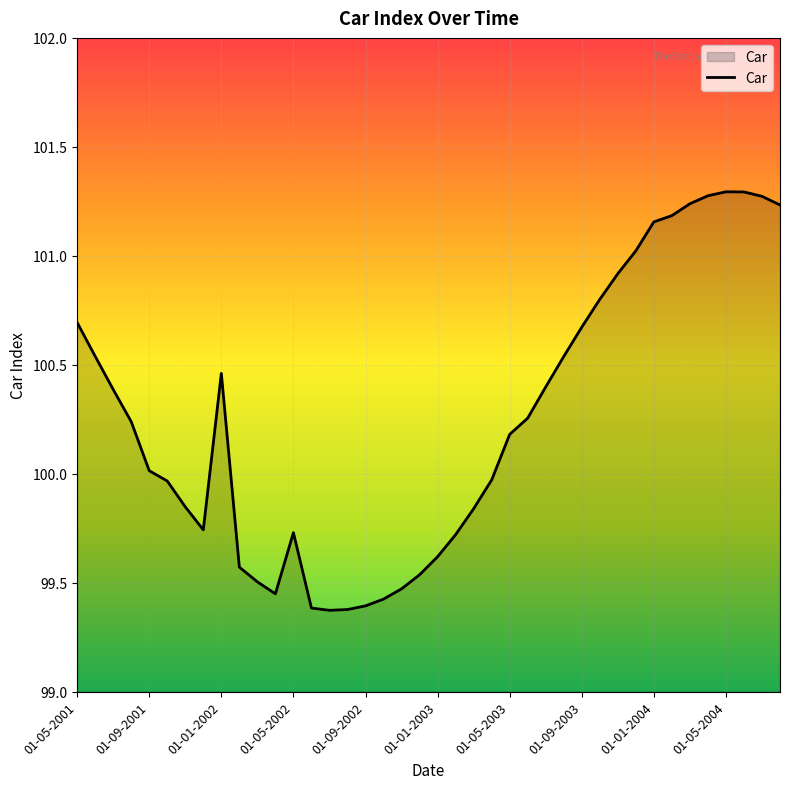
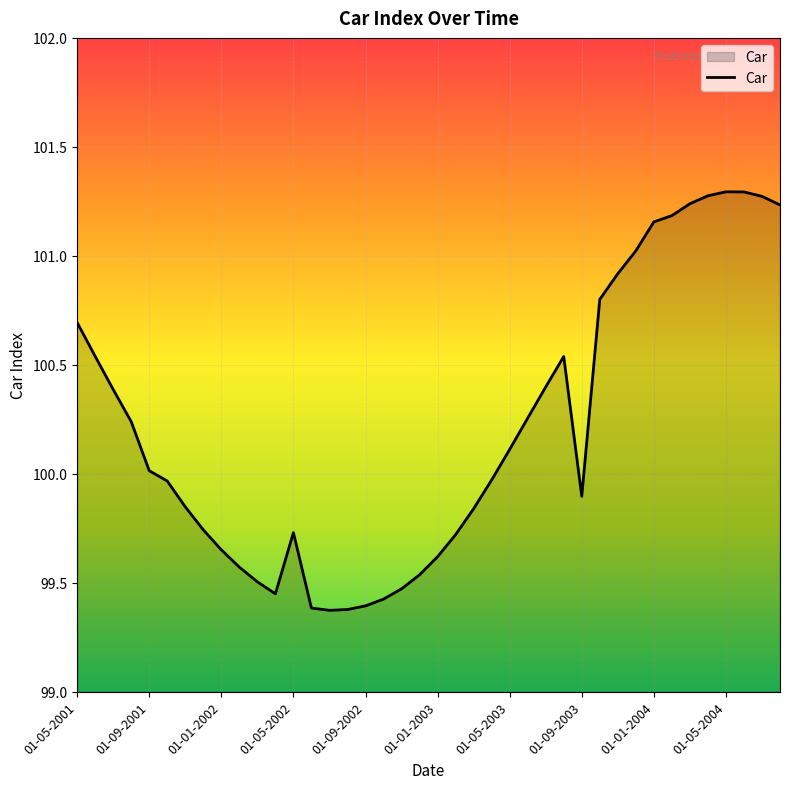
  {
    "01-05-2001": 100.69,
    "01-09-2001": 100.01,
-   "01-01-2002": 100.46,
+   "01-01-2002": 99.65,
    "01-05-2002": 99.73,
    "01-09-2002": 99.39,
    "01-01-2003": 99.62,
-   "01-05-2003": 100.18,
-   "01-09-2003": 100.67,
+   "01-05-2003": 100.11,
+   "01-09-2003": 99.90,
    "01-01-2004": 101.16,
    "01-05-2004": 101.29
  }
